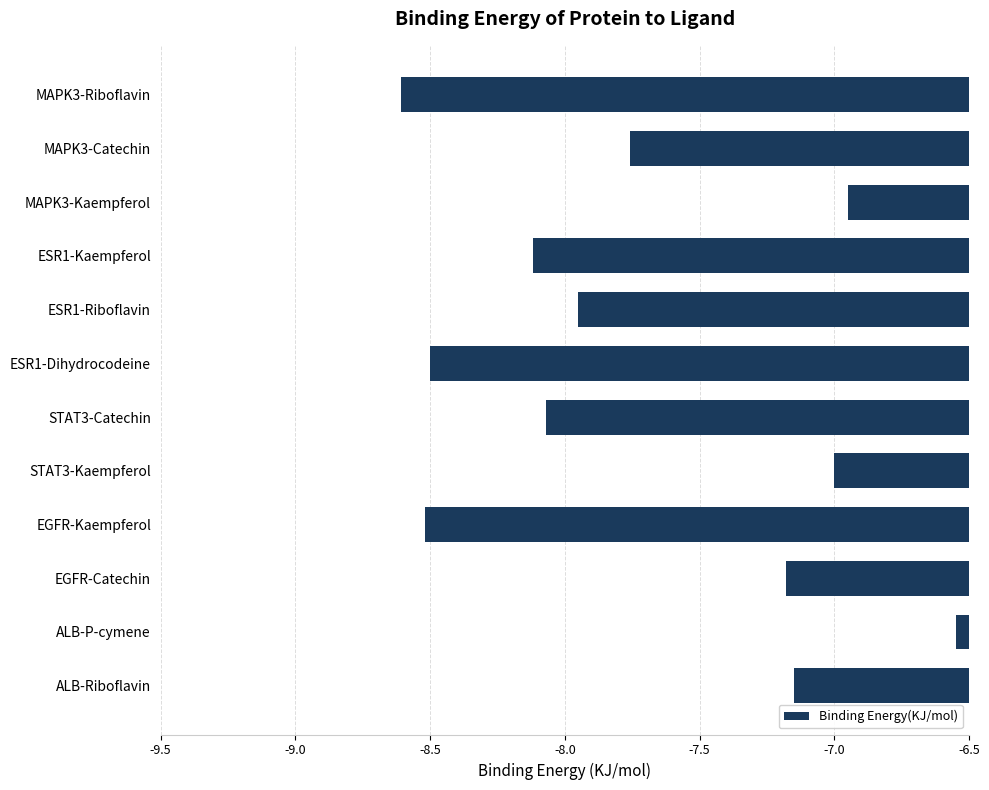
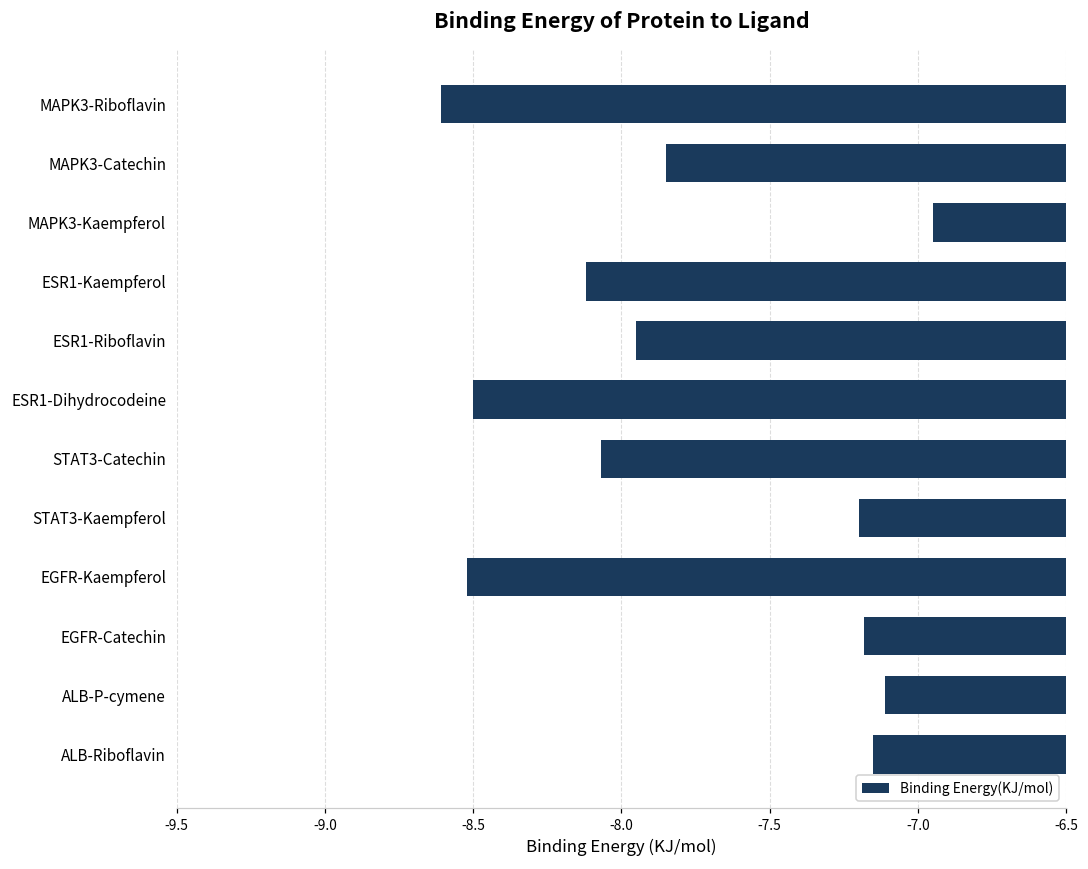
  {
    "MAPK3-Riboflavin": -8.61,
-   "MAPK3-Catechin": -7.76,
+   "MAPK3-Catechin": -7.85,
    "MAPK3-Kaempferol": -6.95,
    "ESR1-Kaempferol": -8.12,
    "ESR1-Riboflavin": -7.95,
    "ESR1-Dihydrocodeine": -8.50,
    "STAT3-Catechin": -8.07,
-   "STAT3-Kaempferol": -7.0,
+   "STAT3-Kaempferol": -7.2,
    "EGFR-Kaempferol": -8.52,
    "EGFR-Catechin": -7.18,
-   "ALB-P-cymene": -6.55,
+   "ALB-P-cymene": -7.11,
    "ALB-Riboflavin": -7.15
  }
